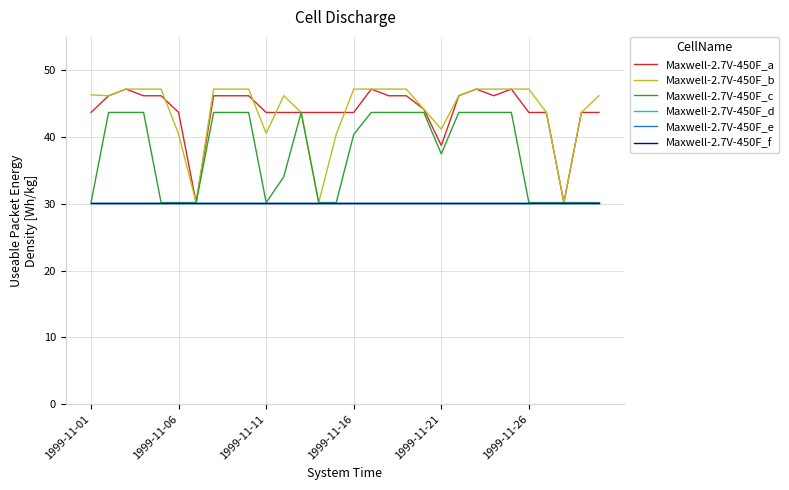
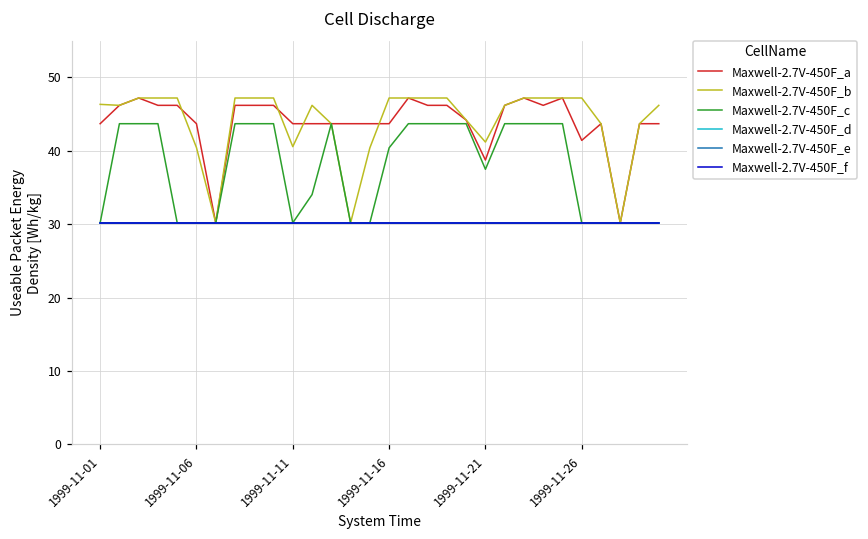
  {
    "Maxwell-2.7V-450F_a": {
      "1999-11-01": 44,
      "1999-11-06": 44,
      "1999-11-11": 44,
      "1999-11-16": 44,
      "1999-11-21": 39,
-     "1999-11-26": 44
+     "1999-11-26": 41
    },
    "Maxwell-2.7V-450F_b": {
      "1999-11-01": 46,
      "1999-11-06": 40,
      "1999-11-11": 41,
      "1999-11-16": 47,
      "1999-11-21": 41,
      "1999-11-26": 47
    },
    "Maxwell-2.7V-450F_c": {
      "1999-11-16": 40,
      "1999-11-21": 37
    },
    "Maxwell-2.7V-450F_f": {
      "1999-11-16": 30,
      "1999-11-21": 30
    }
  }
